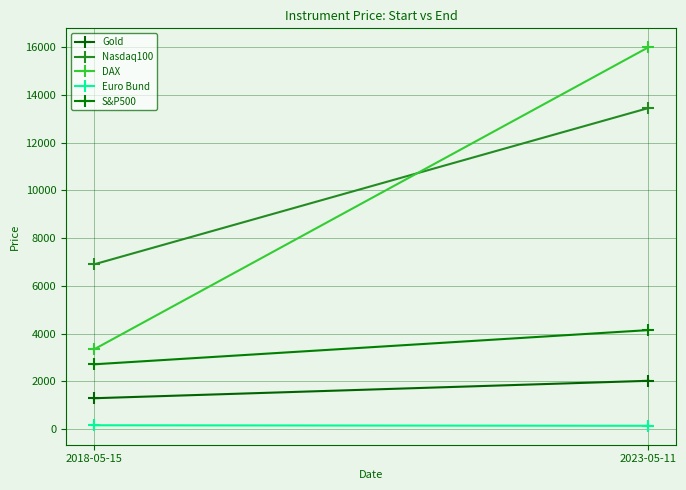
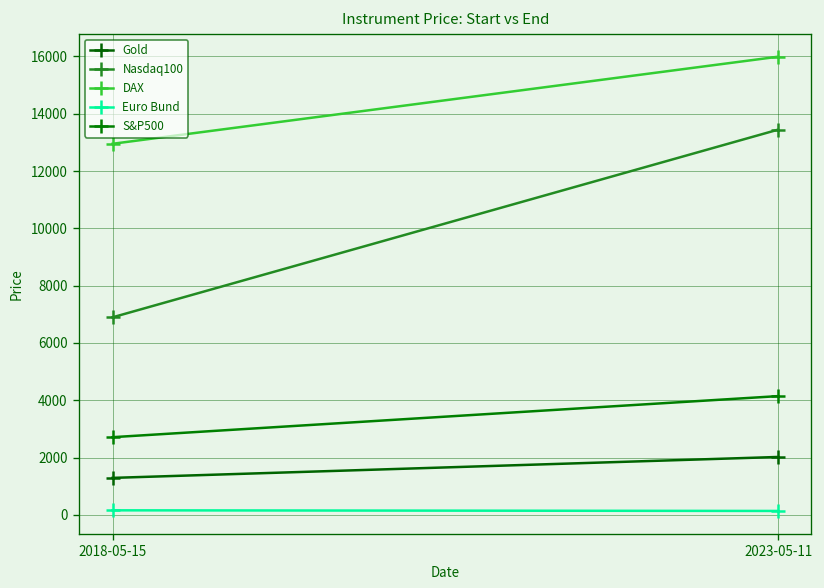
  {
    "DAX": {
-     "2018-05-15": 3300,
+     "2018-05-15": 13000,
      "2023-05-11": 16000
    },
    "Euro Bund": {
      "2018-05-15": 200,
      "2023-05-11": 100
    }
  }
